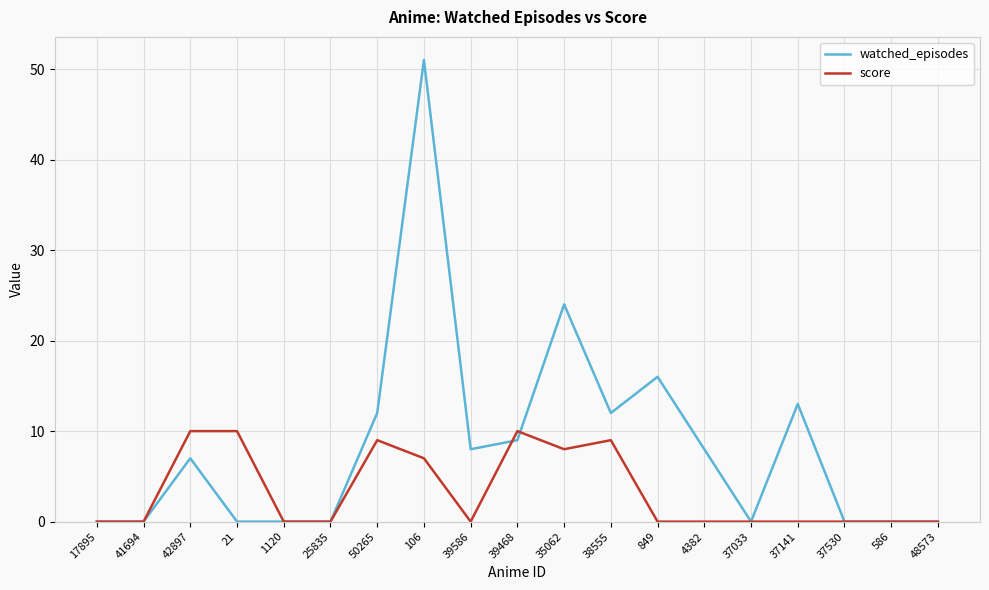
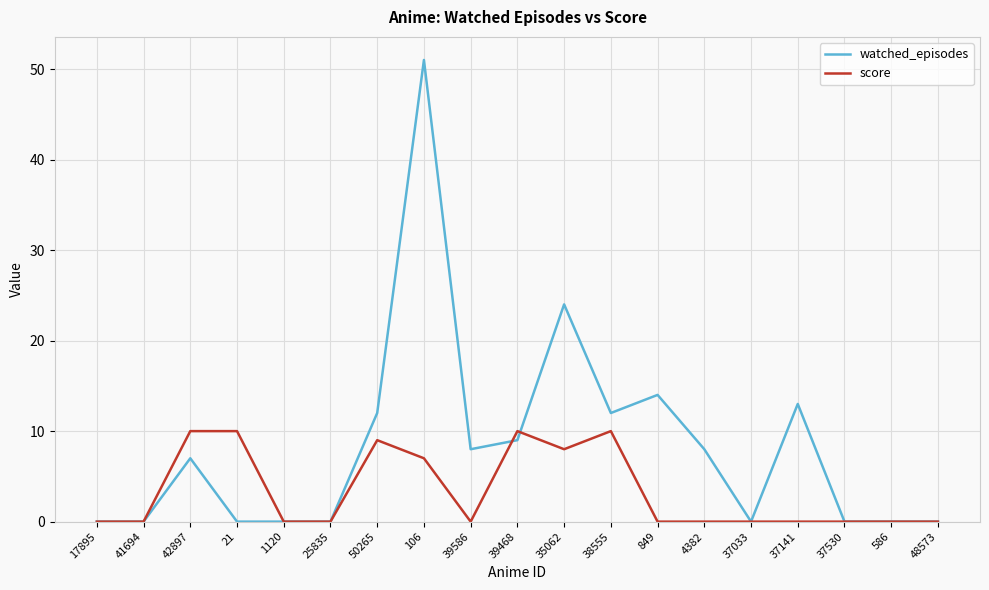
  {
    "watched_episodes": {
      "42897": 7,
      "21": 0,
      "50265": 12,
      "106": 51,
      "39586": 8,
      "39468": 9,
      "35062": 24,
      "38555": 12,
-     "849": 16,
+     "849": 14,
      "4382": 8,
      "37141": 13
    },
    "score": {
      "42897": 10,
      "21": 10,
      "50265": 9,
      "106": 7,
      "39586": 0,
      "39468": 10,
      "35062": 8,
-     "38555": 9,
+     "38555": 10,
      "849": 0,
      "4382": 0,
      "37141": 0
    }
  }
